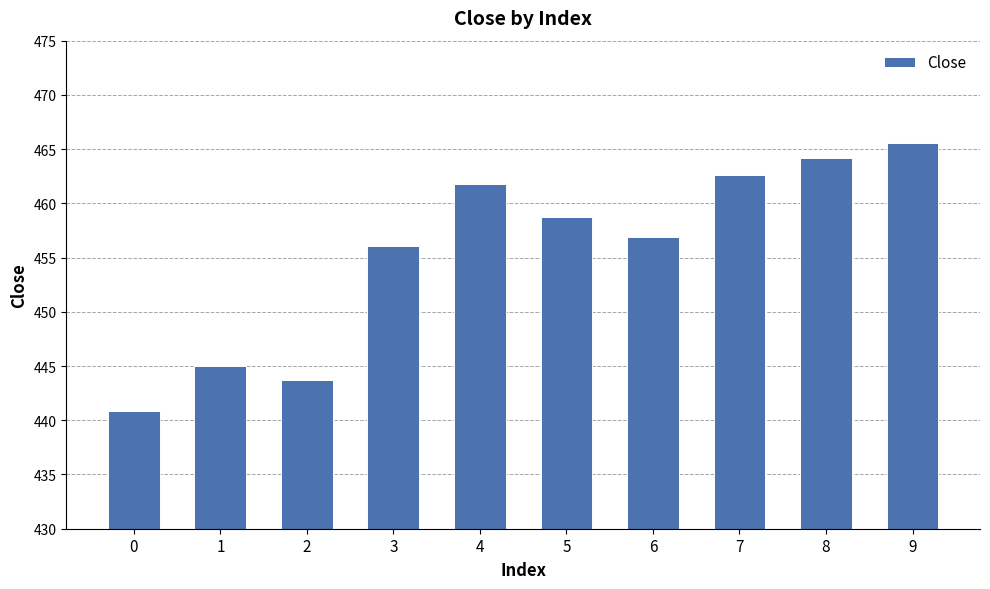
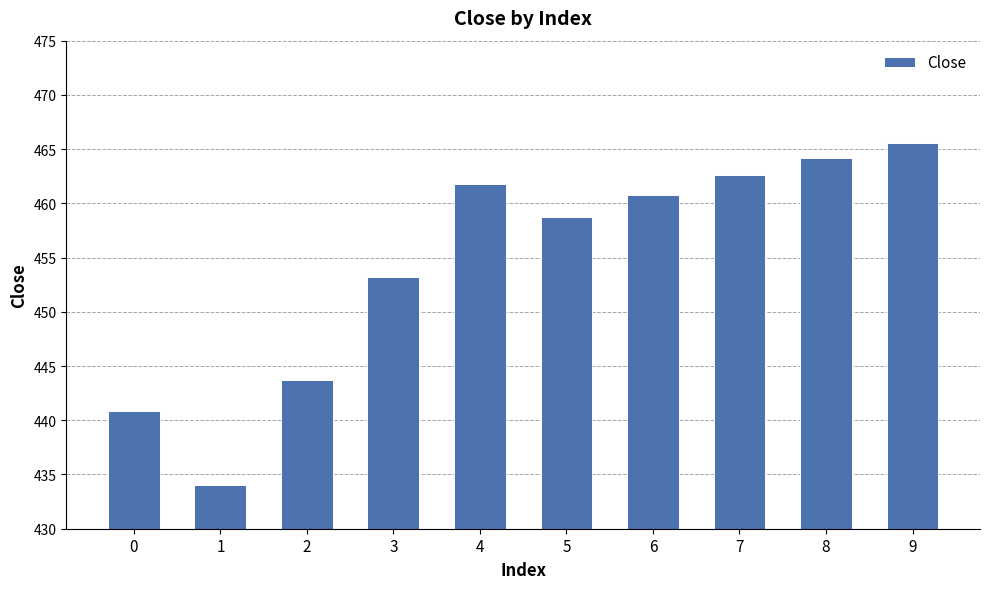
  {
    "0": 440.9,
-   "1": 445.0,
+   "1": 434.1,
    "2": 443.7,
-   "3": 456.1,
+   "3": 453.2,
    "4": 461.8,
    "5": 458.7,
-   "6": 456.9,
+   "6": 460.8,
    "7": 462.6,
    "8": 464.2,
    "9": 465.6
  }
